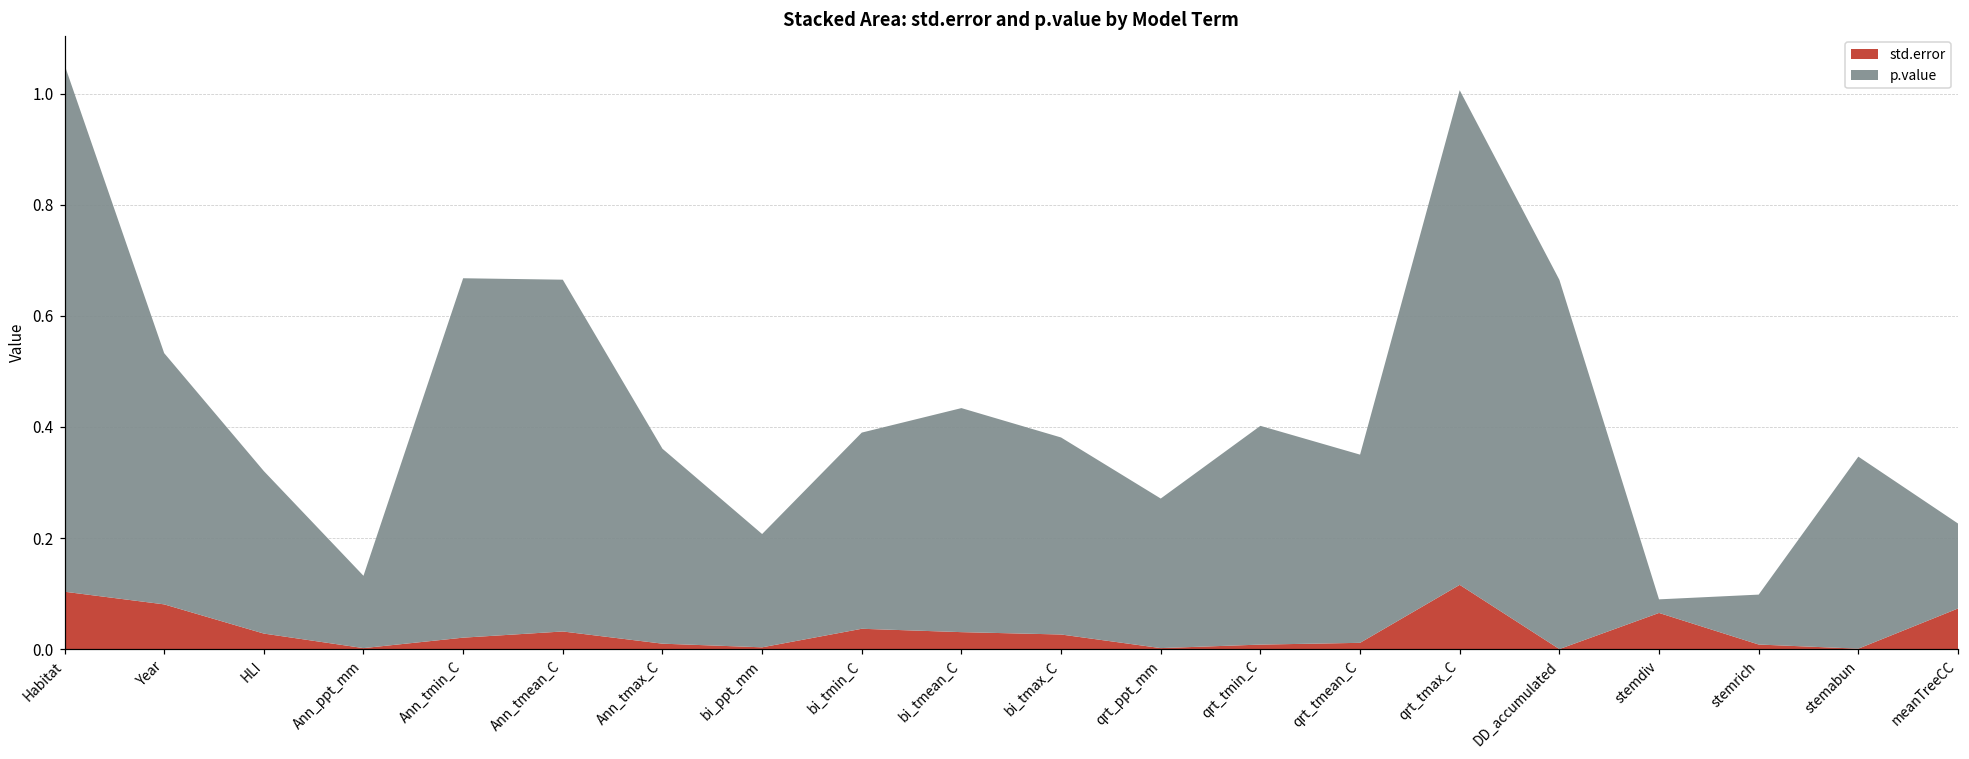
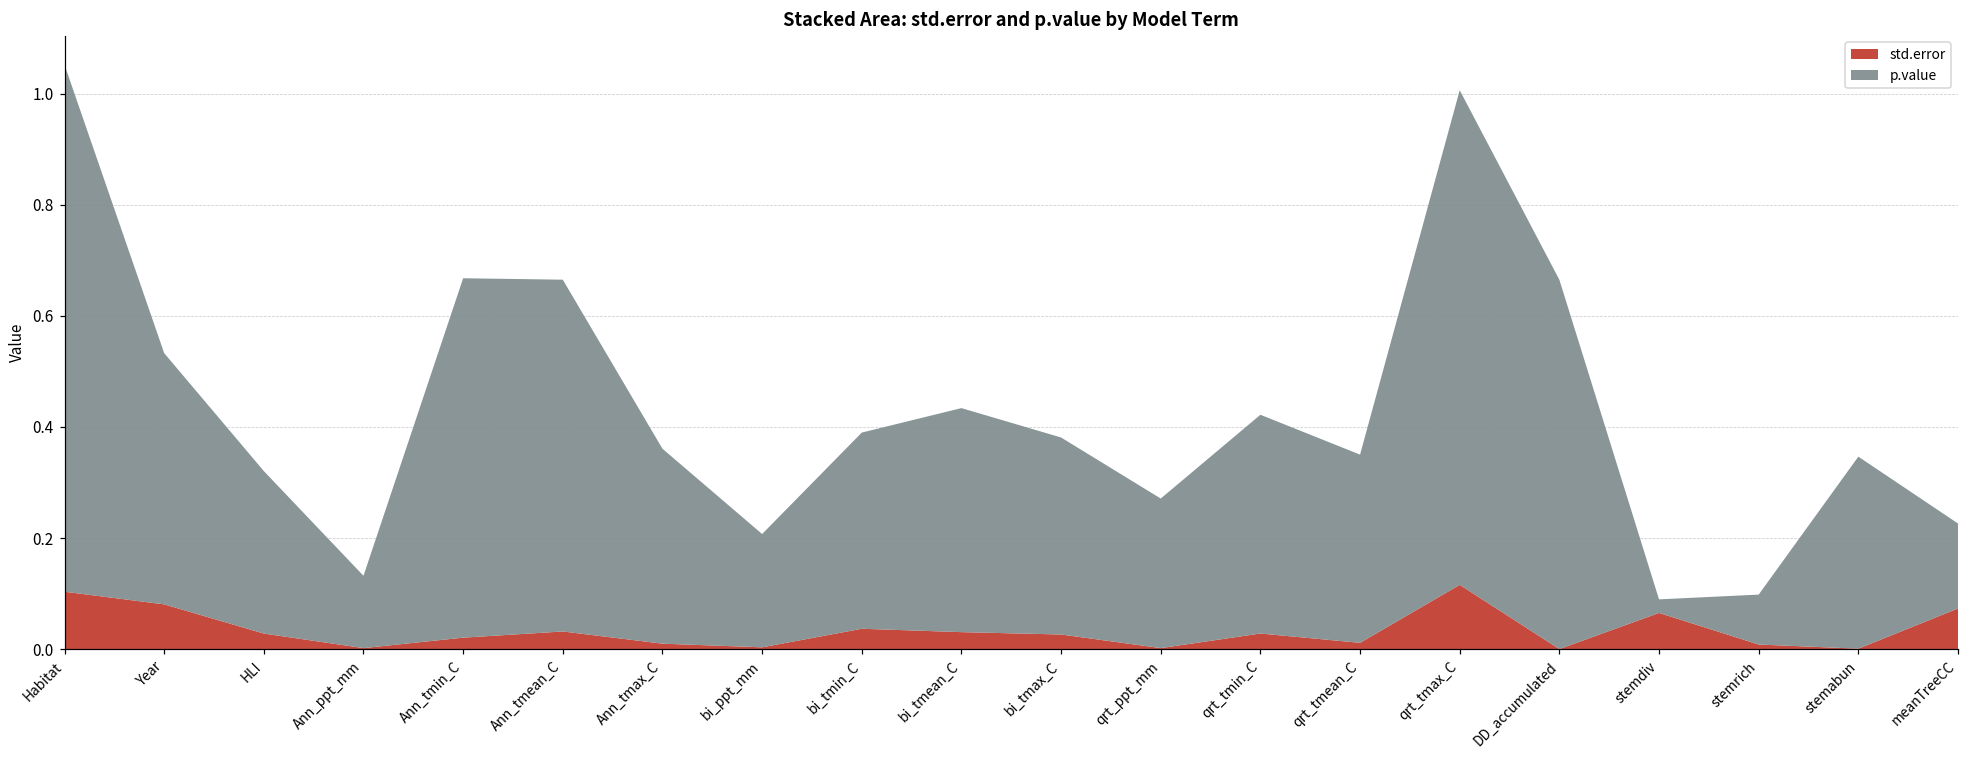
  {
    "std.error": {
      "Habitat": 0.10,
      "Year": 0.08,
      "HLI": 0.03,
      "Ann_tmin_C": 0.02,
      "Ann_tmean_C": 0.03,
      "Ann_tmax_C": 0.01,
      "bi_tmin_C": 0.04,
      "bi_tmean_C": 0.03,
      "bi_tmax_C": 0.03,
-     "qrt_tmin_C": 0.01,
+     "qrt_tmin_C": 0.03,
      "qrt_tmean_C": 0.01,
      "qrt_tmax_C": 0.12,
      "stemdiv": 0.07,
      "stemrich": 0.01,
      "meanTreeCC": 0.07
    },
    "p.value": {
      "Habitat": 0.95,
      "Year": 0.45,
      "HLI": 0.29,
      "Ann_ppt_mm": 0.13,
      "Ann_tmin_C": 0.65,
      "Ann_tmean_C": 0.63,
      "Ann_tmax_C": 0.35,
      "bi_ppt_mm": 0.20,
      "bi_tmin_C": 0.35,
      "bi_tmean_C": 0.40,
      "bi_tmax_C": 0.35,
      "qrt_ppt_mm": 0.27,
      "qrt_tmin_C": 0.39,
      "qrt_tmean_C": 0.34,
      "qrt_tmax_C": 0.89,
      "DD_accumulated": 0.67,
      "stemdiv": 0.02,
      "stemrich": 0.09,
      "stemabun": 0.35,
      "meanTreeCC": 0.15
    }
  }
